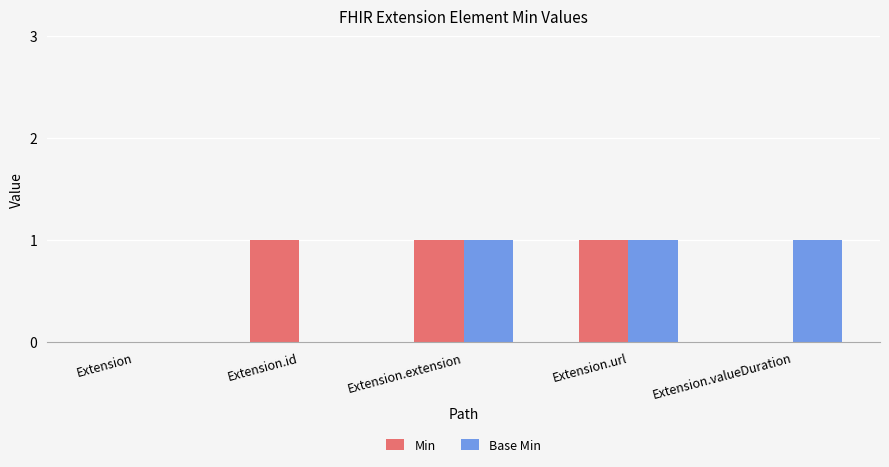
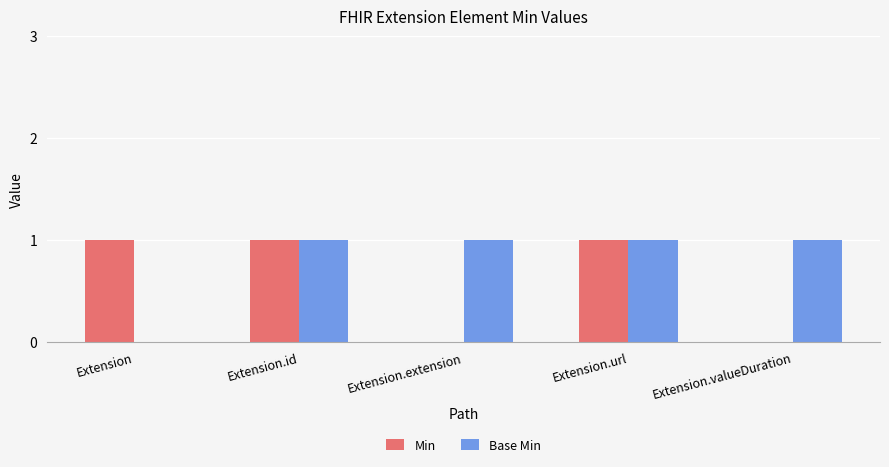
  {
    "Min": {
-     "Extension": 0,
+     "Extension": 1,
      "Extension.id": 1,
-     "Extension.extension": 1,
+     "Extension.extension": 0,
      "Extension.url": 1,
      "Extension.valueDuration": 0
    },
    "Base Min": {
      "Extension": 0,
-     "Extension.id": 0,
+     "Extension.id": 1,
      "Extension.extension": 1,
      "Extension.url": 1,
      "Extension.valueDuration": 1
    }
  }
